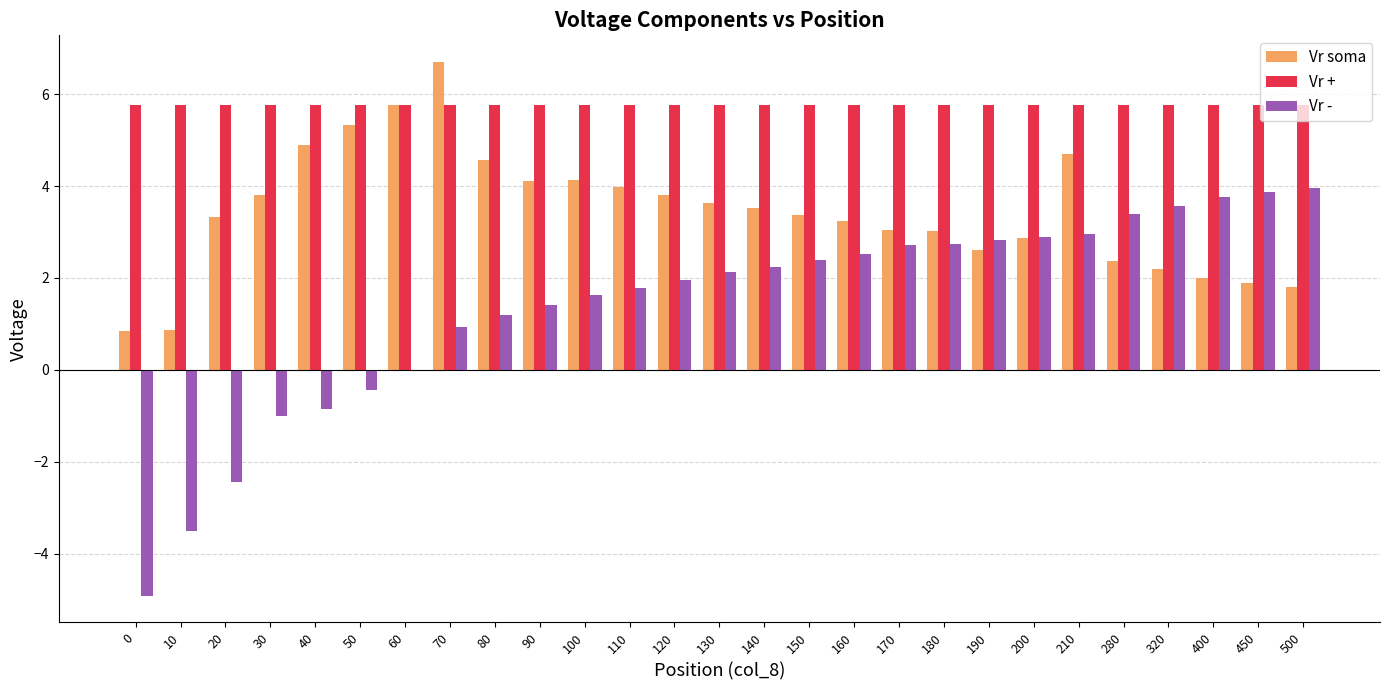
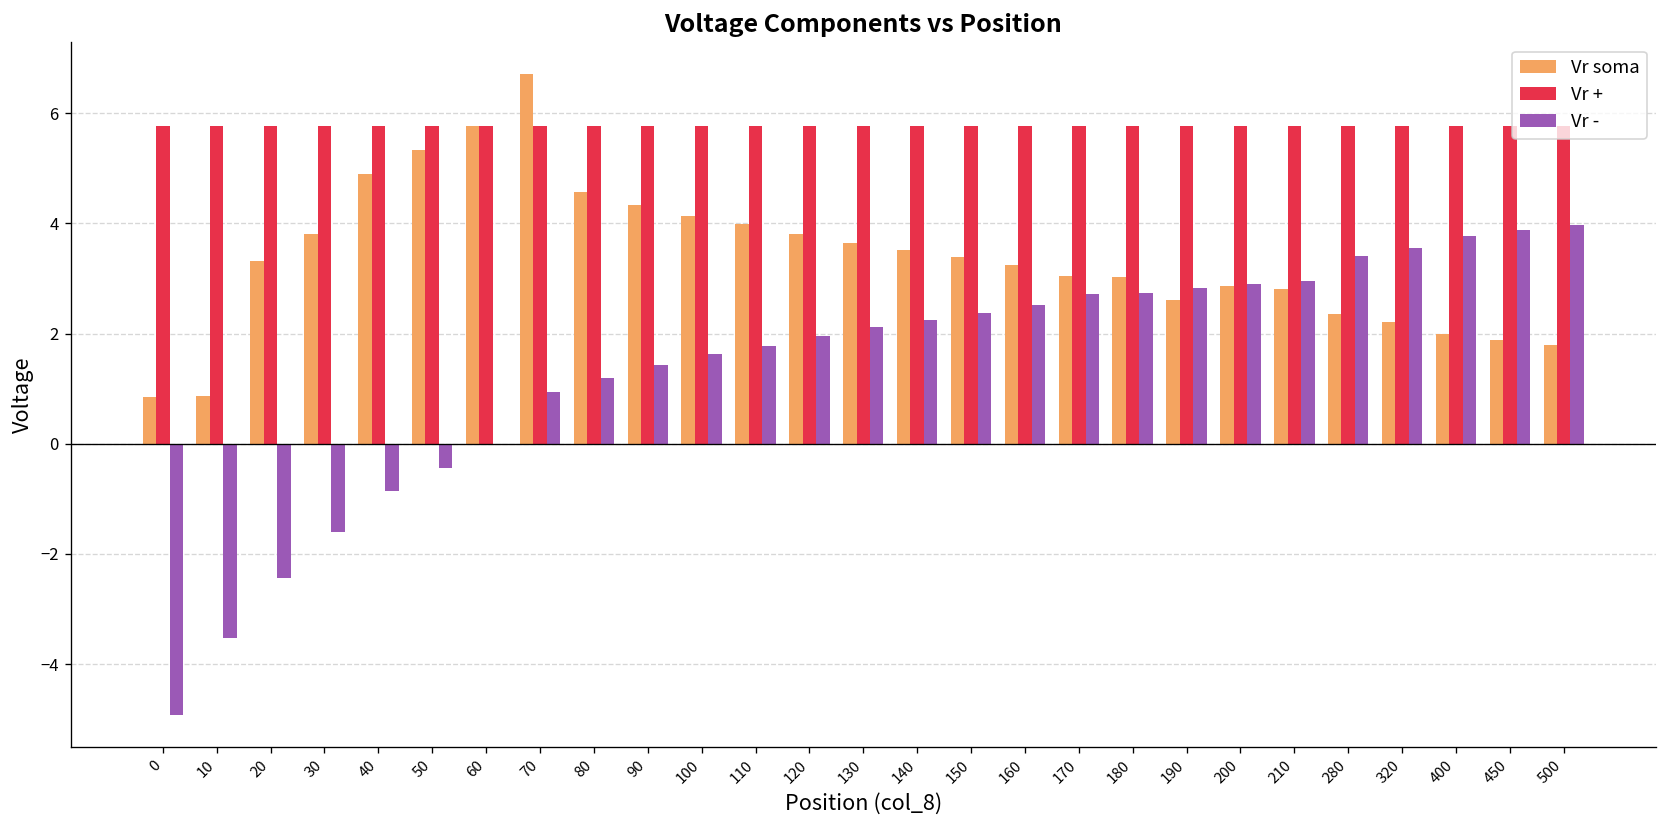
  {
    "Vr soma": {
      "0": 0.8,
      "10": 0.9,
      "20": 3.3,
      "30": 3.8,
      "40": 4.9,
      "50": 5.3,
      "60": 5.8,
      "70": 6.7,
      "80": 4.6,
-     "90": 4.1,
+     "90": 4.3,
      "100": 4.1,
      "110": 4.0,
      "120": 3.8,
      "130": 3.6,
      "140": 3.5,
      "150": 3.4,
      "160": 3.2,
      "170": 3.0,
      "180": 3.0,
      "190": 2.6,
      "200": 2.9,
-     "210": 4.7,
+     "210": 2.8,
      "280": 2.4,
      "320": 2.2,
      "400": 2.0,
      "450": 1.9,
      "500": 1.8
    },
    "Vr +": {
      "0": 5.8,
      "10": 5.8,
      "20": 5.8,
      "30": 5.8,
      "40": 5.8,
      "50": 5.8,
      "60": 5.8,
      "70": 5.8,
      "80": 5.8,
      "90": 5.8,
      "100": 5.8,
      "110": 5.8,
      "120": 5.8,
      "130": 5.8,
      "140": 5.8,
      "150": 5.8,
      "160": 5.8,
      "170": 5.8,
      "180": 5.8,
      "190": 5.8,
      "200": 5.8,
      "210": 5.8,
      "280": 5.8,
      "320": 5.8,
      "400": 5.8,
      "450": 5.8
    },
    "Vr -": {
      "0": -4.9,
      "10": -3.5,
      "20": -2.4,
-     "30": -1.0,
+     "30": -1.6,
      "40": -0.9,
      "50": -0.4,
      "60": 0.0,
      "70": 0.9,
      "80": 1.2,
      "90": 1.4,
      "100": 1.6,
      "110": 1.8,
      "120": 2.0,
      "130": 2.1,
      "140": 2.2,
      "150": 2.4,
      "160": 2.5,
      "170": 2.7,
      "180": 2.7,
      "190": 2.8,
      "200": 2.9,
      "210": 3.0,
      "280": 3.4,
      "320": 3.6,
      "400": 3.8,
      "450": 3.9,
      "500": 4.0
    }
  }
